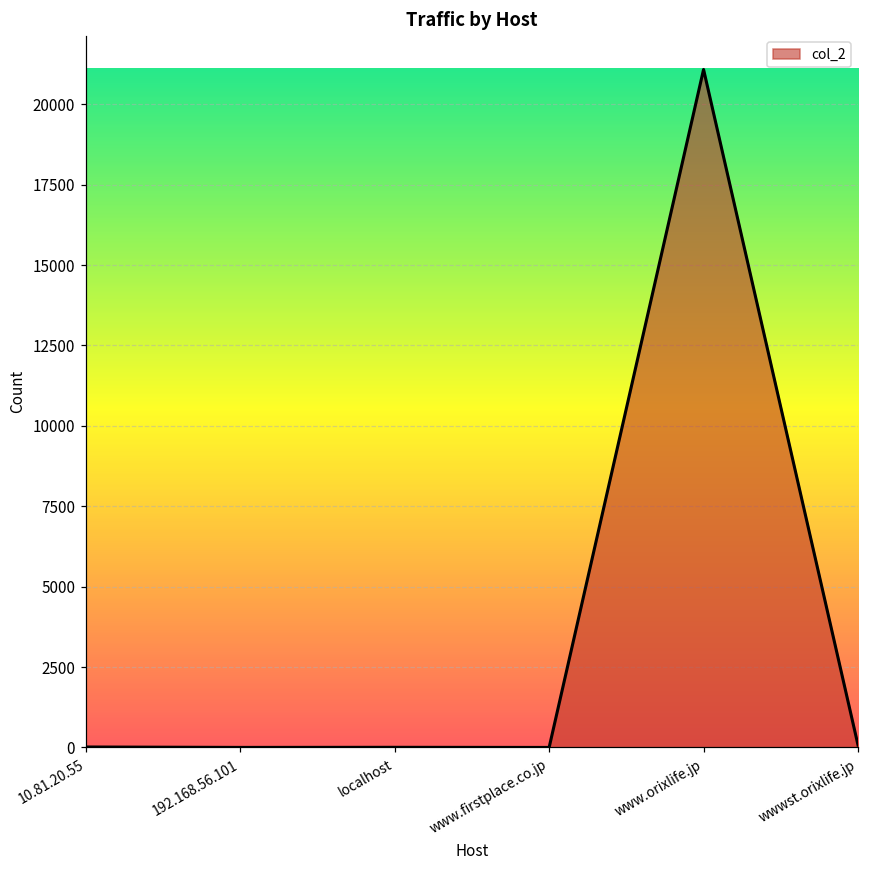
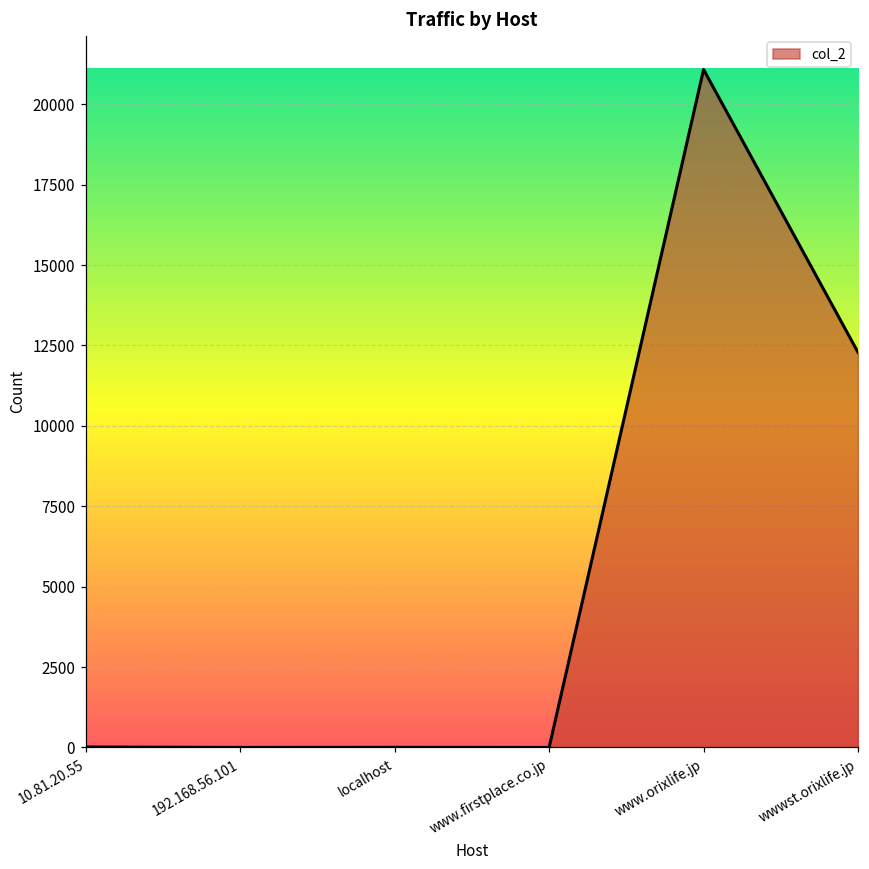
  {
    "10.81.20.55": 0,
    "192.168.56.101": 0,
    "localhost": 0,
    "www.firstplace.co.jp": 0,
    "www.orixlife.jp": 21100,
-   "wwwst.orixlife.jp": 100
+   "wwwst.orixlife.jp": 12300
  }
